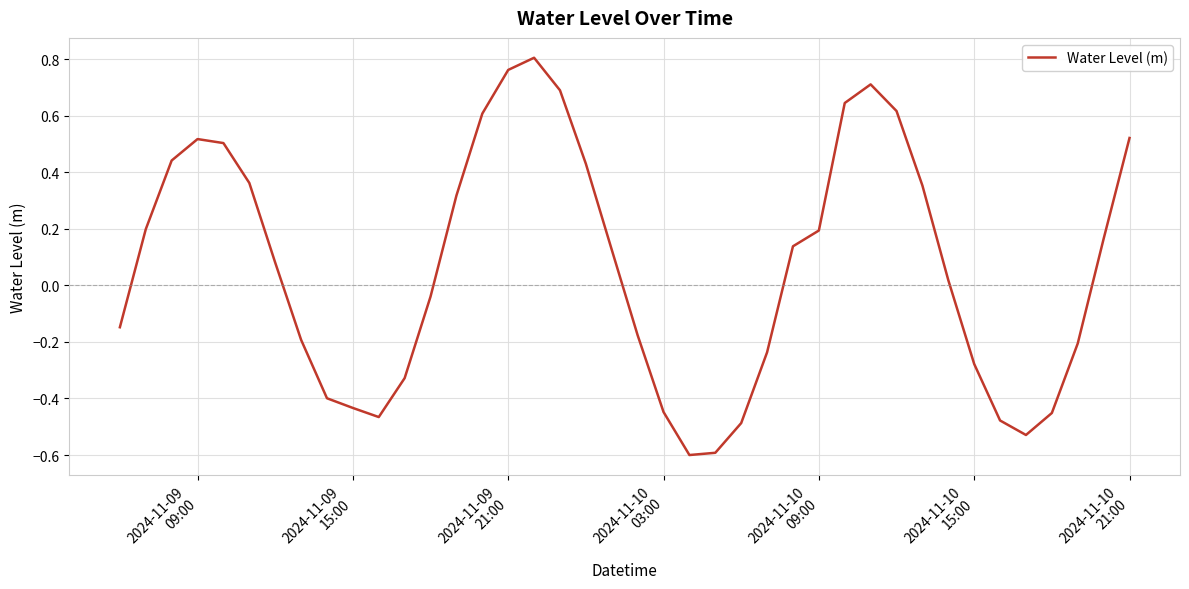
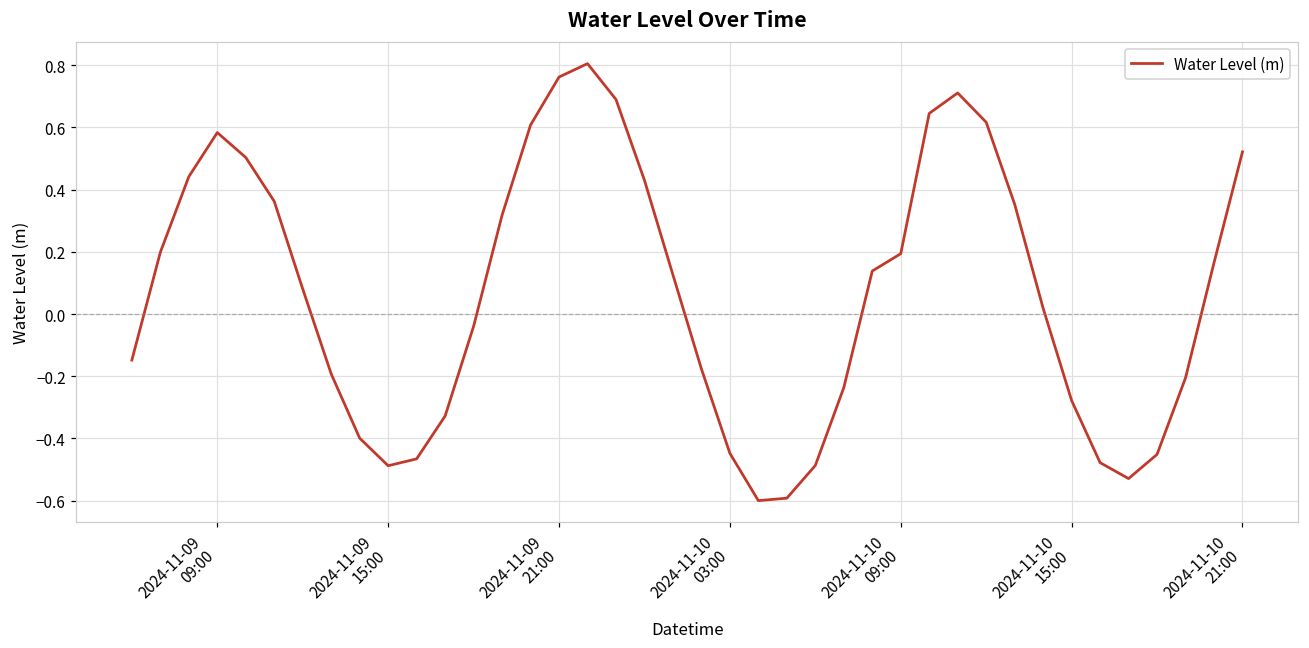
  {
-   "2024-11-09 09:00": 0.52,
-   "2024-11-09 15:00": -0.43,
+   "2024-11-09 09:00": 0.58,
+   "2024-11-09 15:00": -0.49,
    "2024-11-09 21:00": 0.76,
    "2024-11-10 03:00": -0.45,
    "2024-11-10 09:00": 0.19,
    "2024-11-10 15:00": -0.28,
    "2024-11-10 21:00": 0.52
  }
